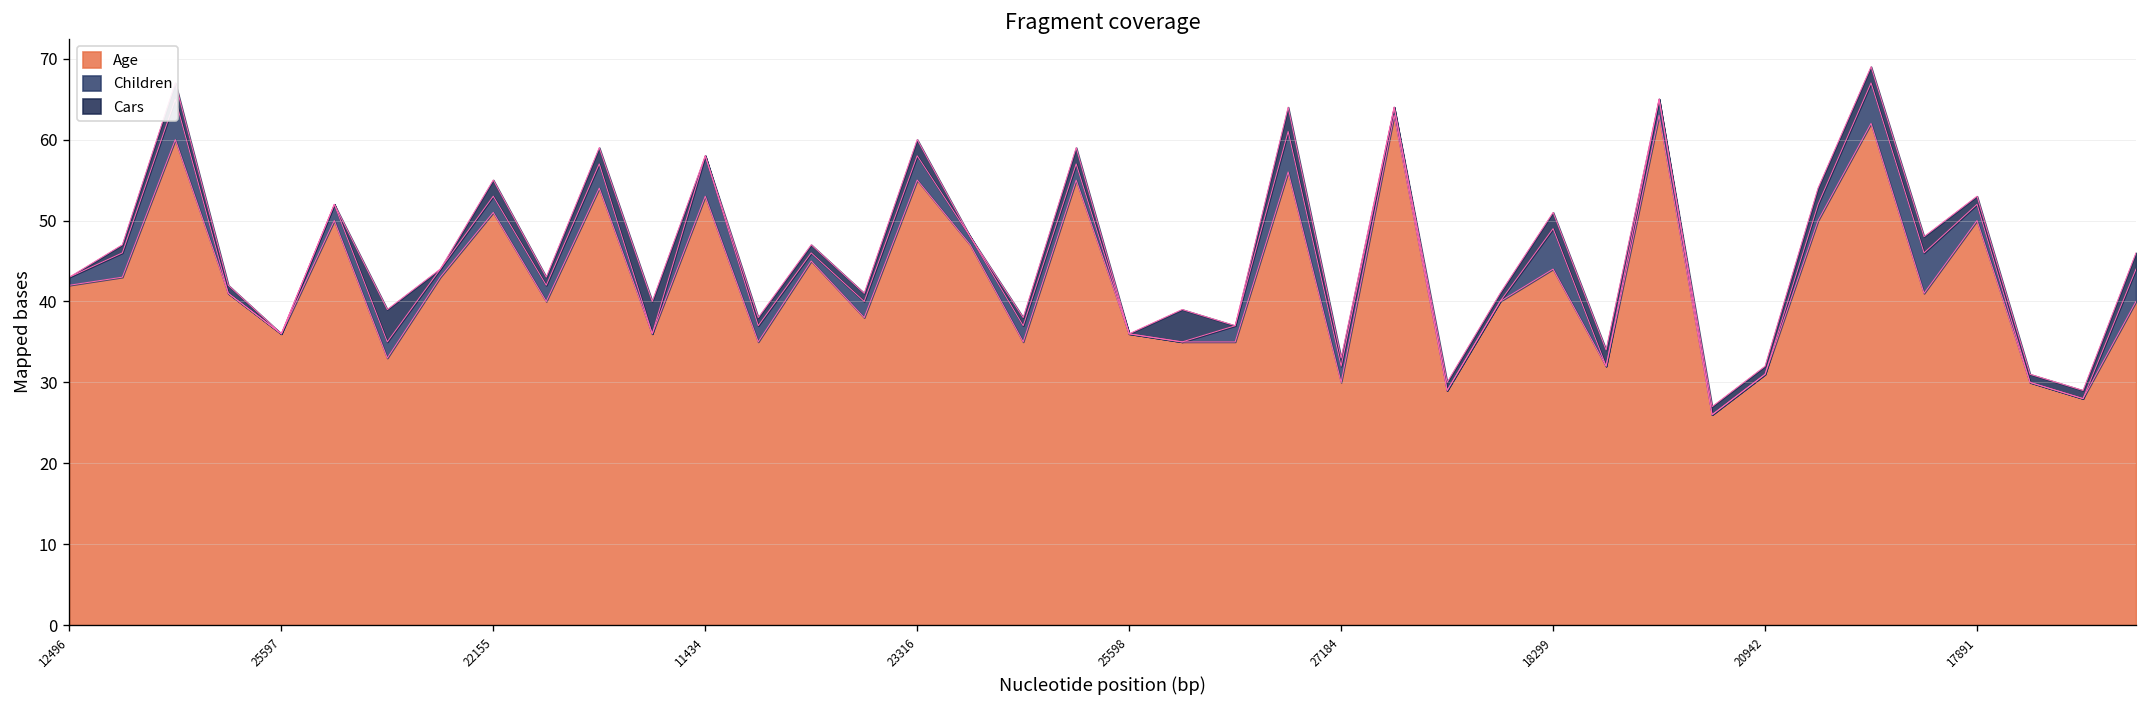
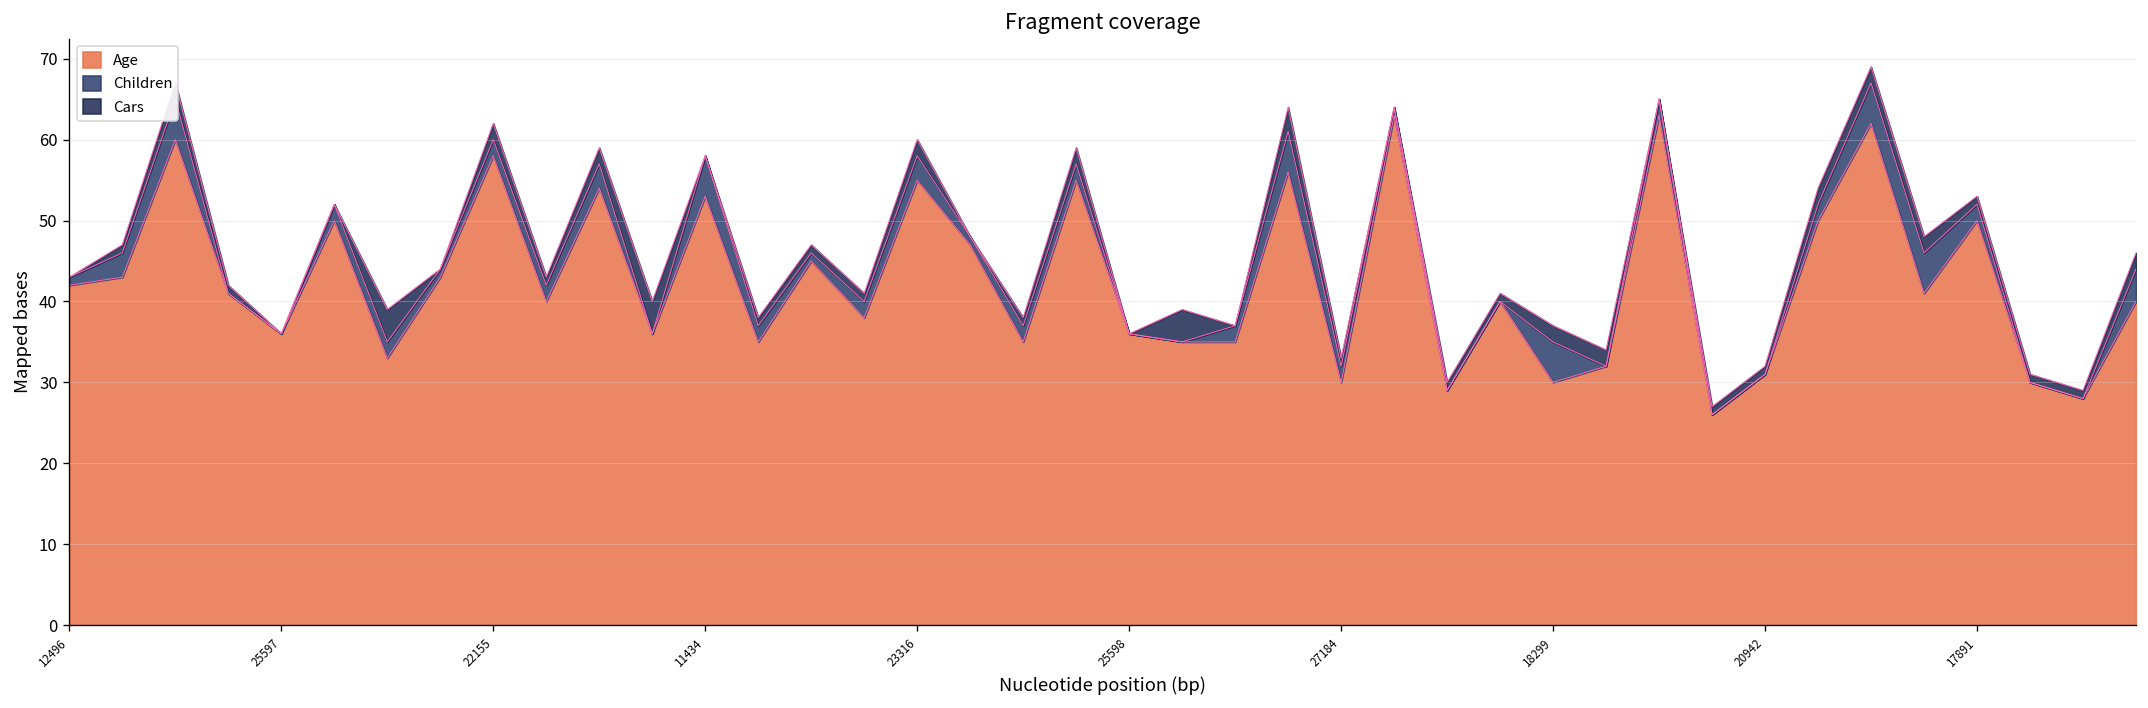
  {
    "Age": {
      "12496": 42,
-     "22155": 51,
+     "22155": 58,
      "11434": 53,
      "23316": 55,
      "27184": 30,
-     "18299": 44,
+     "18299": 30,
      "17891": 50
    }
  }
